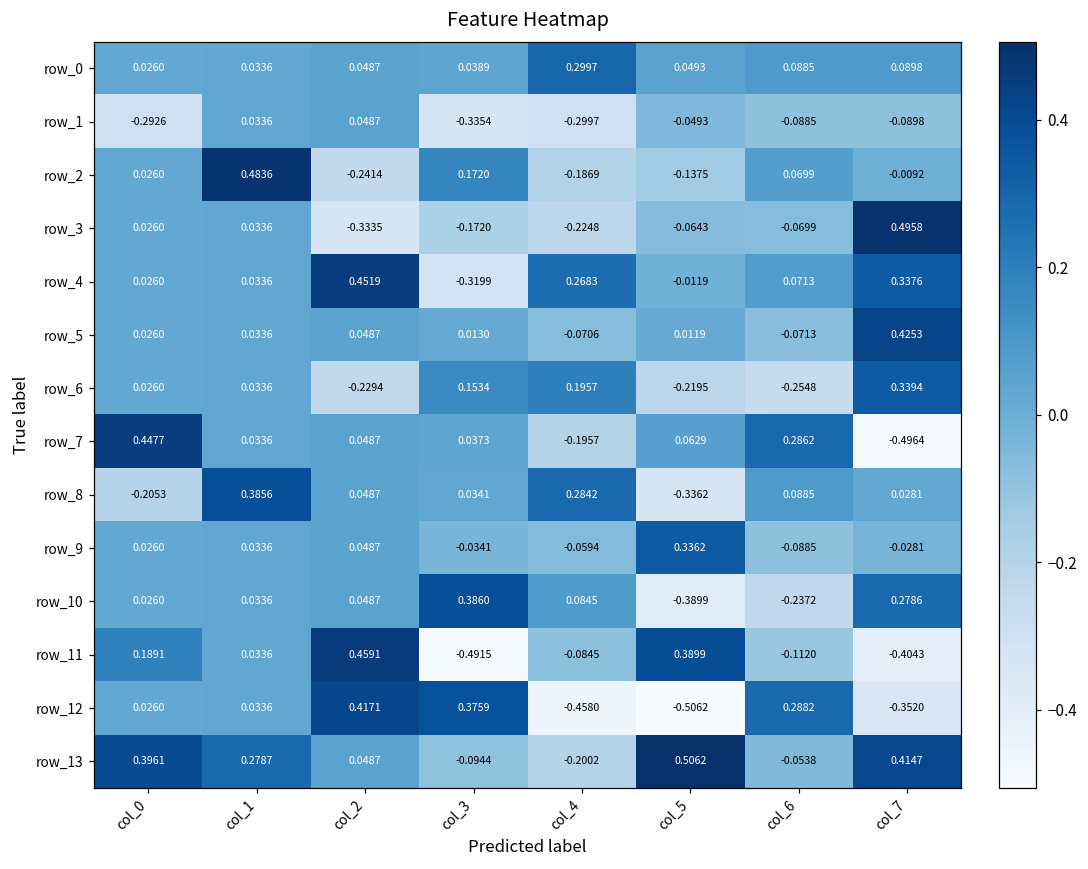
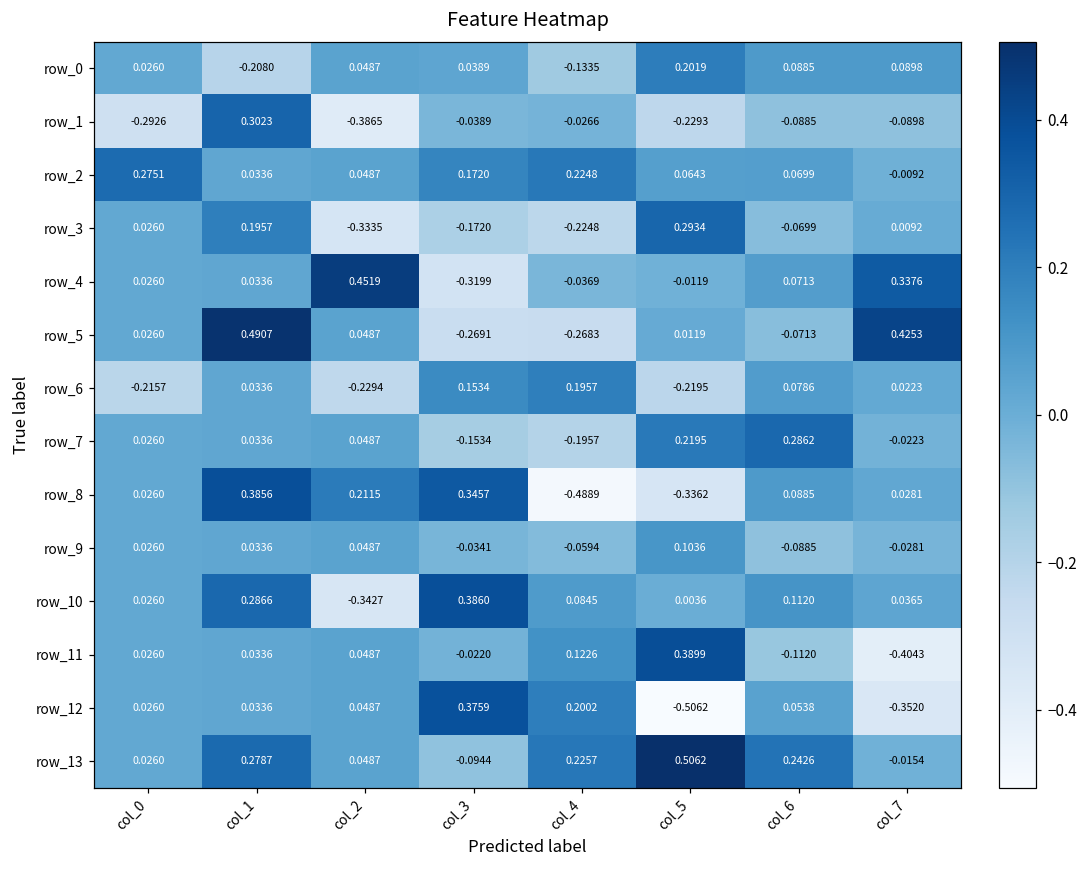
  {
    "row_0": {
      "col_0": 0.0260,
-     "col_1": 0.0336,
+     "col_1": -0.2080,
      "col_2": 0.0487,
      "col_3": 0.0389,
-     "col_4": 0.2997,
-     "col_5": 0.0493,
+     "col_4": -0.1335,
+     "col_5": 0.2019,
      "col_6": 0.0885,
      "col_7": 0.0898
    },
    "row_1": {
      "col_0": -0.2926,
-     "col_1": 0.0336,
-     "col_2": 0.0487,
-     "col_3": -0.3354,
-     "col_4": -0.2997,
-     "col_5": -0.0493,
+     "col_1": 0.3023,
+     "col_2": -0.3865,
+     "col_3": -0.0389,
+     "col_4": -0.0266,
+     "col_5": -0.2293,
      "col_6": -0.0885,
      "col_7": -0.0898
    },
    "row_2": {
-     "col_0": 0.0260,
-     "col_1": 0.4836,
-     "col_2": -0.2414,
+     "col_0": 0.2751,
+     "col_1": 0.0336,
+     "col_2": 0.0487,
      "col_3": 0.1720,
-     "col_4": -0.1869,
-     "col_5": -0.1375,
+     "col_4": 0.2248,
+     "col_5": 0.0643,
      "col_6": 0.0699,
      "col_7": -0.0092
    },
    "row_3": {
      "col_0": 0.0260,
-     "col_1": 0.0336,
+     "col_1": 0.1957,
      "col_2": -0.3335,
      "col_3": -0.1720,
      "col_4": -0.2248,
-     "col_5": -0.0643,
+     "col_5": 0.2934,
      "col_6": -0.0699,
-     "col_7": 0.4958
+     "col_7": 0.0092
    },
    "row_4": {
      "col_0": 0.0260,
      "col_1": 0.0336,
      "col_2": 0.4519,
      "col_3": -0.3199,
-     "col_4": 0.2683,
+     "col_4": -0.0369,
      "col_5": -0.0119,
      "col_6": 0.0713,
      "col_7": 0.3376
    },
    "row_5": {
      "col_0": 0.0260,
-     "col_1": 0.0336,
+     "col_1": 0.4907,
      "col_2": 0.0487,
-     "col_3": 0.0130,
-     "col_4": -0.0706,
+     "col_3": -0.2691,
+     "col_4": -0.2683,
      "col_5": 0.0119,
      "col_6": -0.0713,
      "col_7": 0.4253
    },
    "row_6": {
-     "col_0": 0.0260,
+     "col_0": -0.2157,
      "col_1": 0.0336,
      "col_2": -0.2294,
      "col_3": 0.1534,
      "col_4": 0.1957,
      "col_5": -0.2195,
-     "col_6": -0.2548,
-     "col_7": 0.3394
+     "col_6": 0.0786,
+     "col_7": 0.0223
    },
    "row_7": {
-     "col_0": 0.4477,
+     "col_0": 0.0260,
      "col_1": 0.0336,
      "col_2": 0.0487,
-     "col_3": 0.0373,
+     "col_3": -0.1534,
      "col_4": -0.1957,
-     "col_5": 0.0629,
+     "col_5": 0.2195,
      "col_6": 0.2862,
-     "col_7": -0.4964
+     "col_7": -0.0223
    },
    "row_8": {
-     "col_0": -0.2053,
+     "col_0": 0.0260,
      "col_1": 0.3856,
-     "col_2": 0.0487,
-     "col_3": 0.0341,
-     "col_4": 0.2842,
+     "col_2": 0.2115,
+     "col_3": 0.3457,
+     "col_4": -0.4889,
      "col_5": -0.3362,
      "col_6": 0.0885,
      "col_7": 0.0281
    },
    "row_9": {
      "col_0": 0.0260,
      "col_1": 0.0336,
      "col_2": 0.0487,
      "col_3": -0.0341,
      "col_4": -0.0594,
-     "col_5": 0.3362,
+     "col_5": 0.1036,
      "col_6": -0.0885,
      "col_7": -0.0281
    },
    "row_10": {
      "col_0": 0.0260,
-     "col_1": 0.0336,
-     "col_2": 0.0487,
+     "col_1": 0.2866,
+     "col_2": -0.3427,
      "col_3": 0.3860,
      "col_4": 0.0845,
-     "col_5": -0.3899,
-     "col_6": -0.2372,
-     "col_7": 0.2786
+     "col_5": 0.0036,
+     "col_6": 0.1120,
+     "col_7": 0.0365
    },
    "row_11": {
-     "col_0": 0.1891,
+     "col_0": 0.0260,
      "col_1": 0.0336,
-     "col_2": 0.4591,
-     "col_3": -0.4915,
-     "col_4": -0.0845,
+     "col_2": 0.0487,
+     "col_3": -0.0220,
+     "col_4": 0.1226,
      "col_5": 0.3899,
      "col_6": -0.1120,
      "col_7": -0.4043
    },
    "row_12": {
      "col_0": 0.0260,
      "col_1": 0.0336,
-     "col_2": 0.4171,
+     "col_2": 0.0487,
      "col_3": 0.3759,
-     "col_4": -0.4580,
+     "col_4": 0.2002,
      "col_5": -0.5062,
-     "col_6": 0.2882,
+     "col_6": 0.0538,
      "col_7": -0.3520
    },
    "row_13": {
-     "col_0": 0.3961,
+     "col_0": 0.0260,
      "col_1": 0.2787,
      "col_2": 0.0487,
      "col_3": -0.0944,
-     "col_4": -0.2002,
+     "col_4": 0.2257,
      "col_5": 0.5062,
-     "col_6": -0.0538,
-     "col_7": 0.4147
+     "col_6": 0.2426,
+     "col_7": -0.0154
    }
  }
